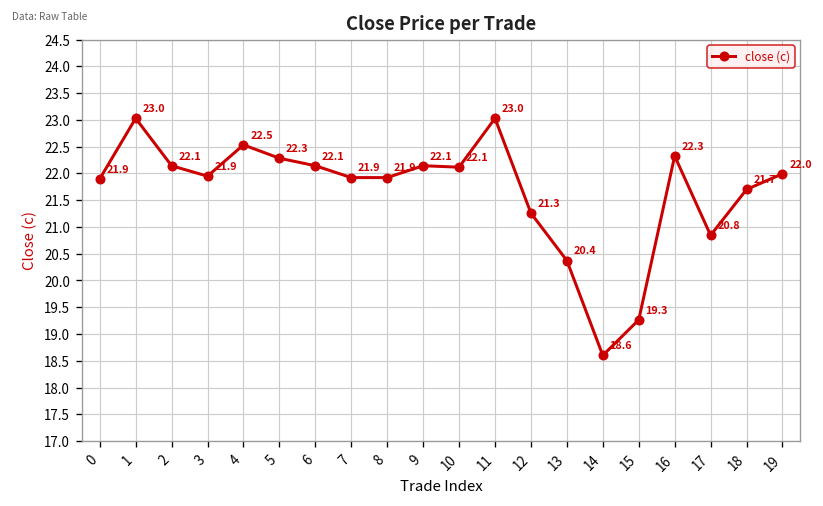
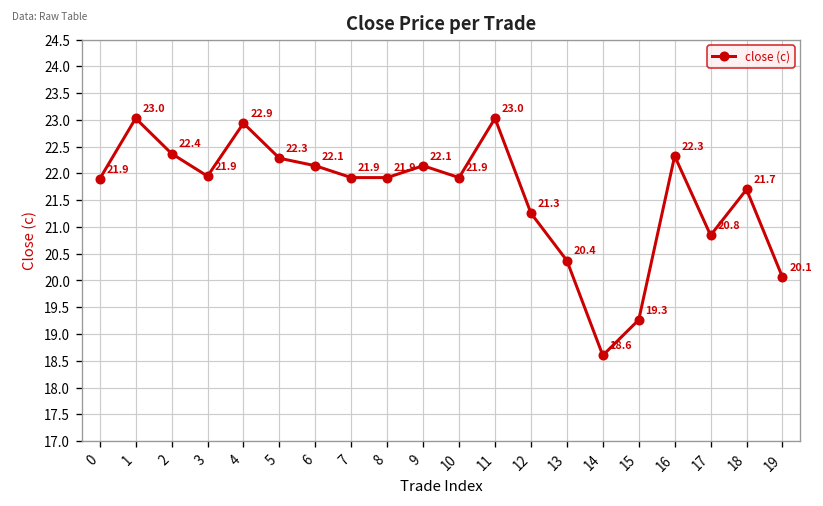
  {
    "0": 21.9,
    "1": 23.0,
-   "2": 22.1,
+   "2": 22.4,
    "3": 21.9,
-   "4": 22.5,
+   "4": 22.9,
    "5": 22.3,
    "6": 22.1,
    "7": 21.9,
    "8": 21.9,
    "9": 22.1,
-   "10": 22.1,
+   "10": 21.9,
    "11": 23.0,
    "12": 21.3,
    "13": 20.4,
    "14": 18.6,
    "15": 19.3,
    "16": 22.3,
    "17": 20.8,
    "18": 21.7,
-   "19": 22.0
+   "19": 20.1
  }
